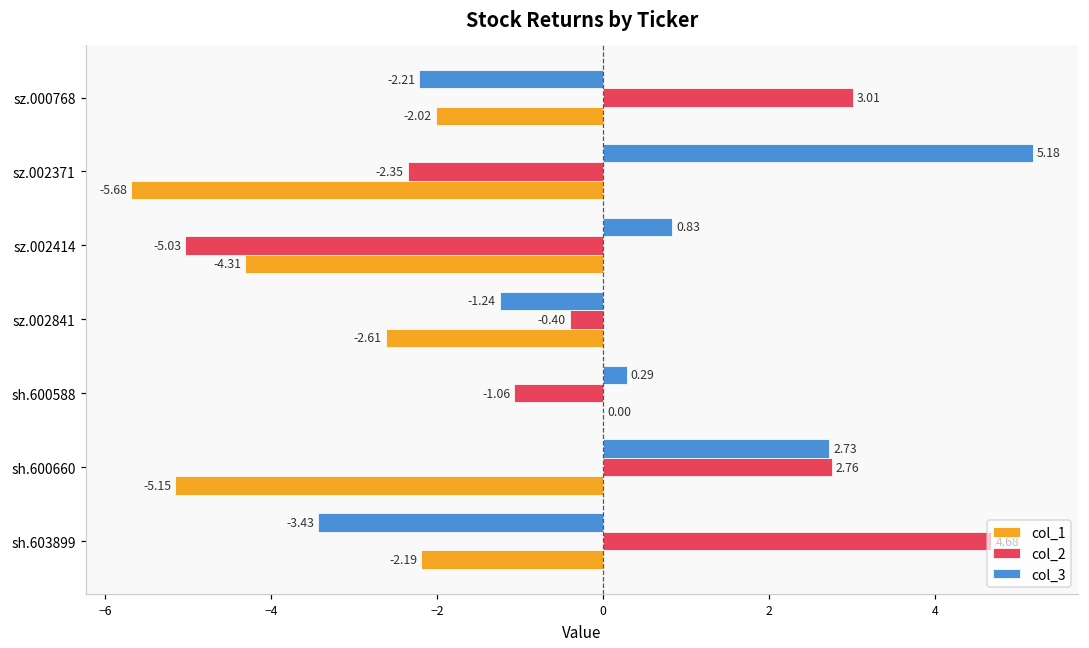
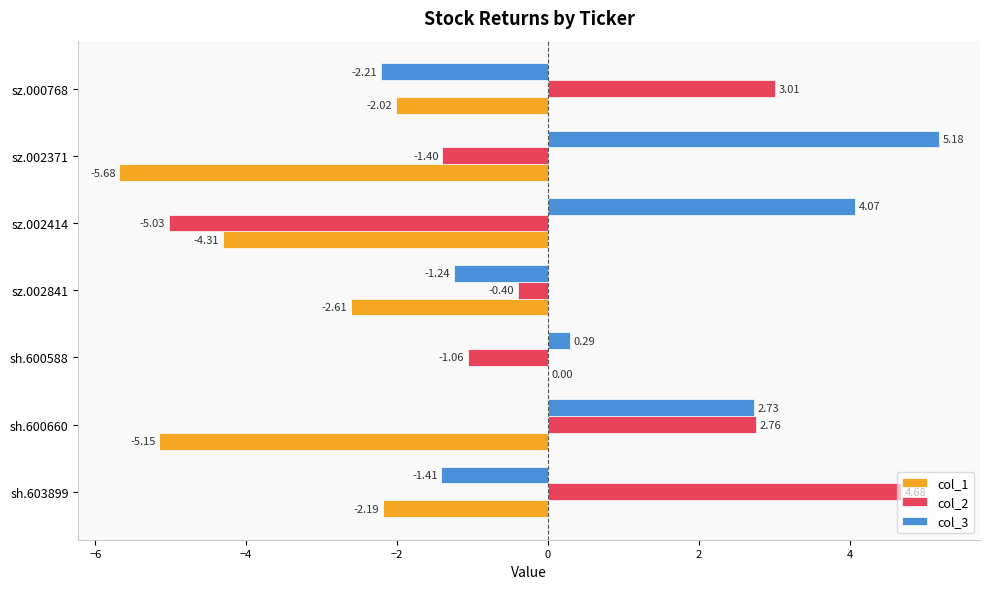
  {
    "col_1": {
      "sz.000768": -2.02,
      "sz.002371": -5.68,
      "sz.002414": -4.31,
      "sz.002841": -2.61,
      "sh.600588": 0.00,
      "sh.600660": -5.15,
      "sh.603899": -2.19
    },
    "col_2": {
      "sz.000768": 3.01,
-     "sz.002371": -2.35,
+     "sz.002371": -1.40,
      "sz.002414": -5.03,
      "sz.002841": -0.40,
      "sh.600588": -1.06,
      "sh.600660": 2.76
    },
    "col_3": {
      "sz.000768": -2.21,
      "sz.002371": 5.18,
-     "sz.002414": 0.83,
+     "sz.002414": 4.07,
      "sz.002841": -1.24,
      "sh.600588": 0.29,
      "sh.600660": 2.73,
-     "sh.603899": -3.43
+     "sh.603899": -1.41
    }
  }
